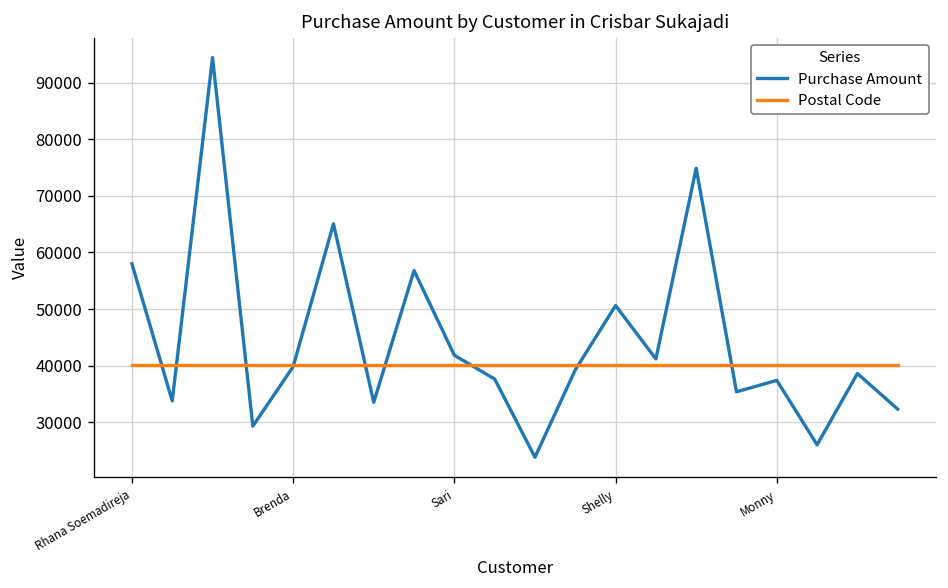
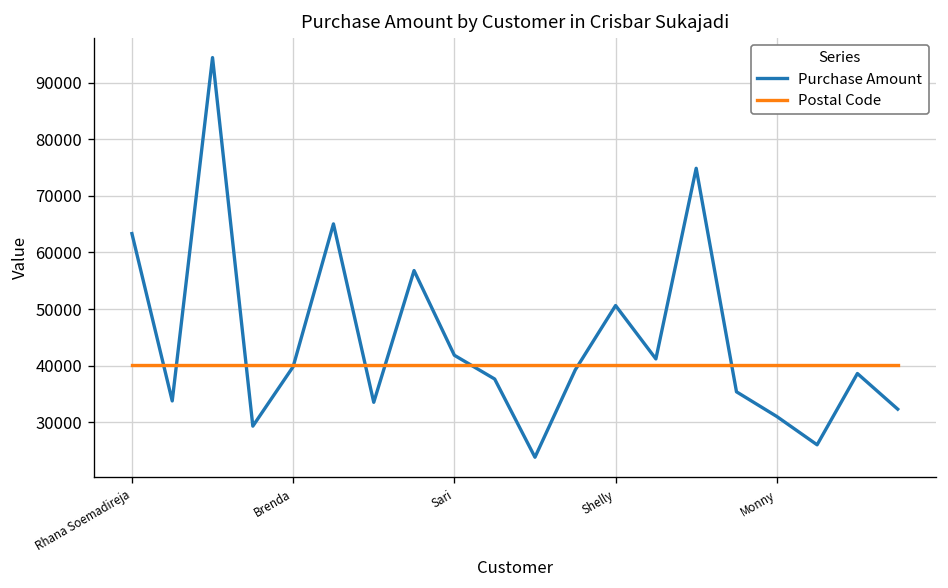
  {
    "Purchase Amount": {
-     "Rhana Soemadireja": 58000,
+     "Rhana Soemadireja": 63000,
      "Sari": 42000,
      "Shelly": 51000,
-     "Monny": 37000
+     "Monny": 31000
    },
    "Postal Code": {
      "Rhana Soemadireja": 40000,
      "Sari": 40000,
      "Shelly": 40000,
      "Monny": 40000
    }
  }
